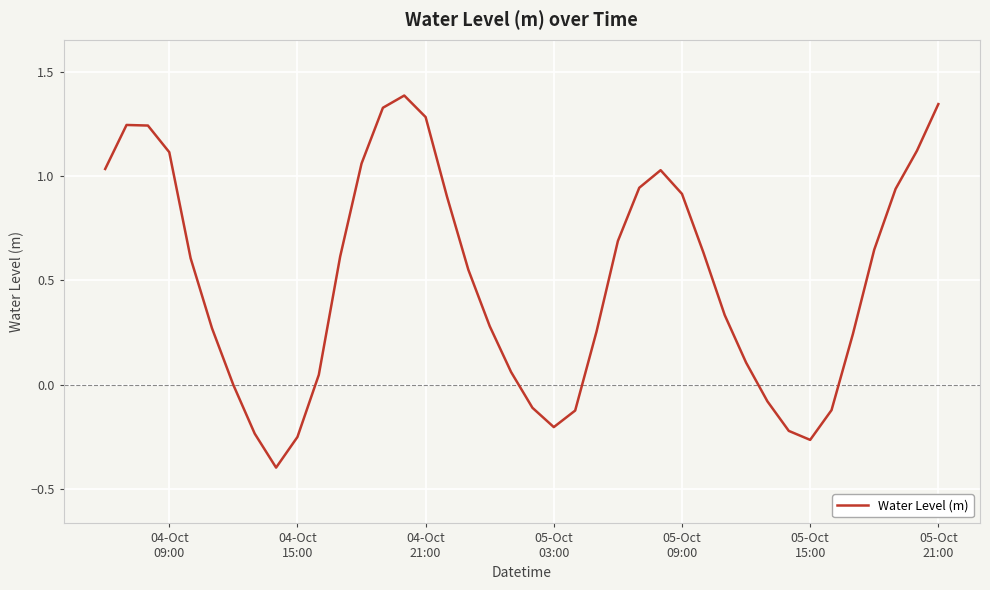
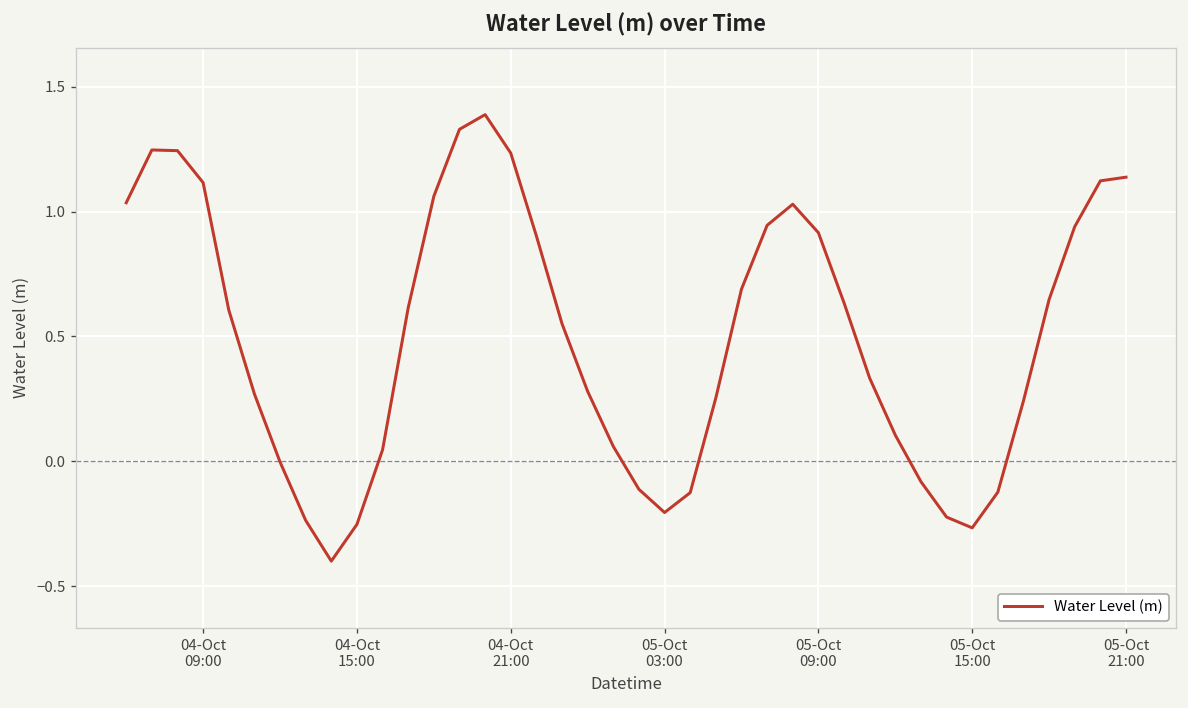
  {
    "04-Oct 09:00": 1.12,
    "04-Oct 15:00": -0.25,
-   "04-Oct 21:00": 1.28,
+   "04-Oct 21:00": 1.23,
    "05-Oct 03:00": -0.20,
    "05-Oct 09:00": 0.92,
    "05-Oct 15:00": -0.27,
-   "05-Oct 21:00": 1.35
+   "05-Oct 21:00": 1.14
  }
